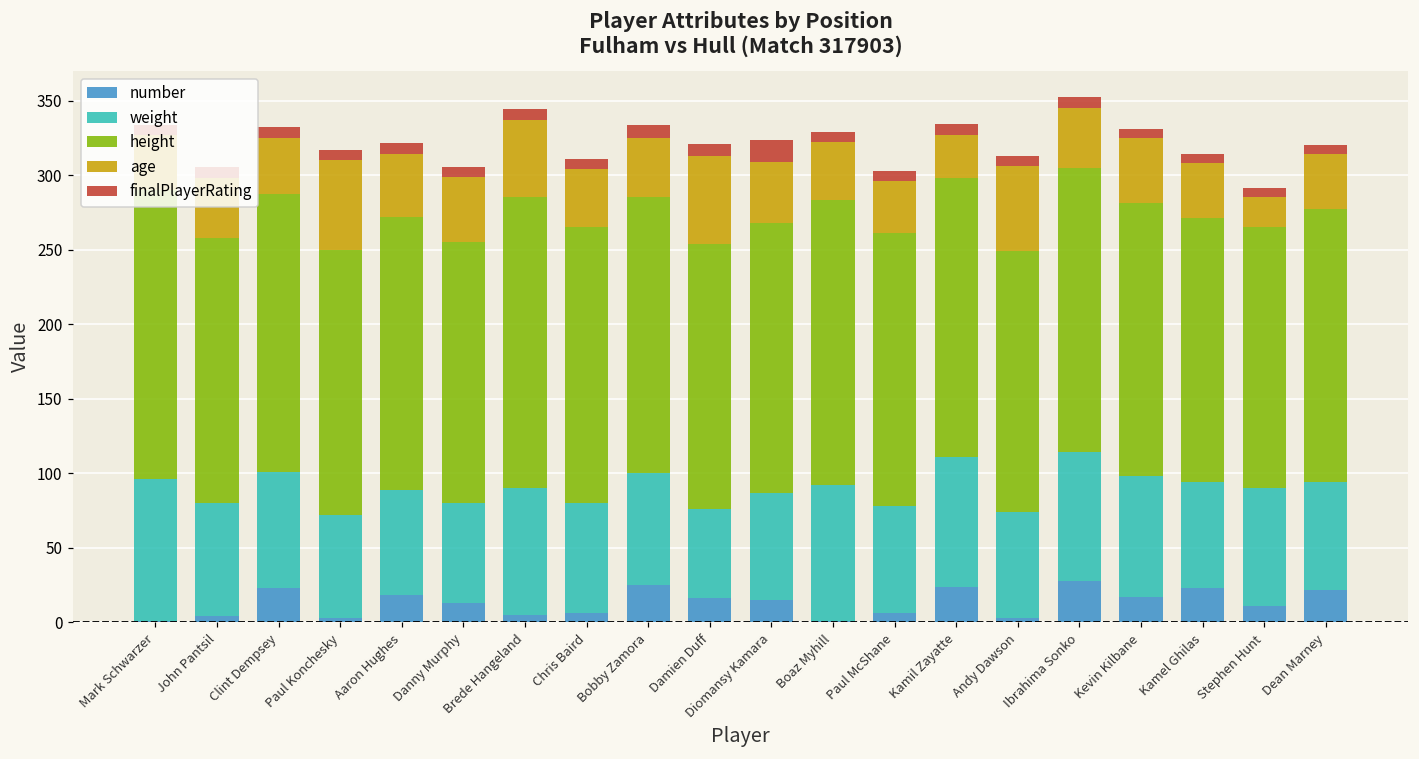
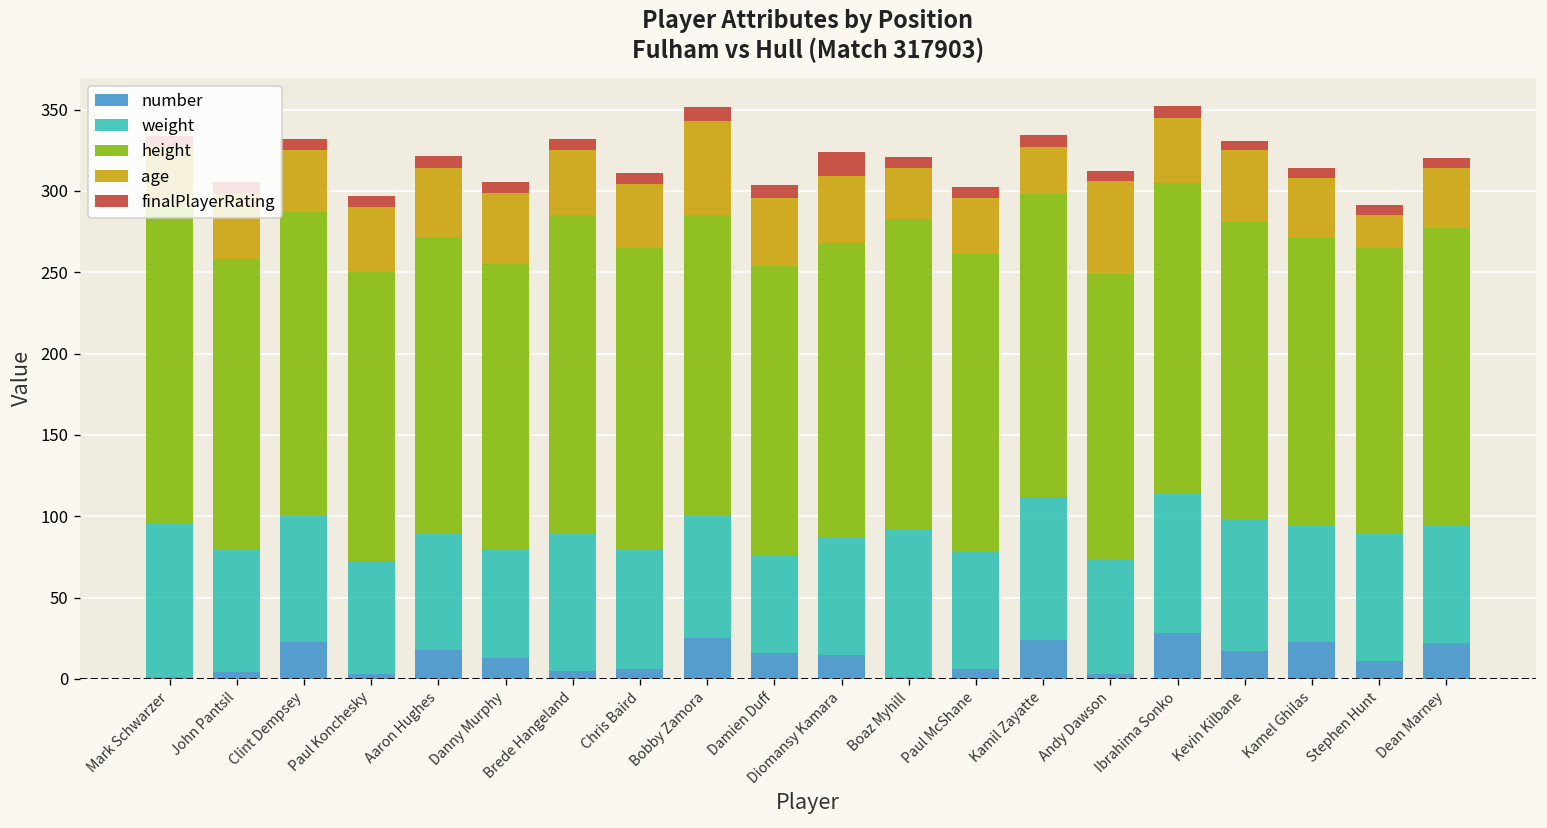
  {
    "height": {
      "John Pantsil": 178,
      "Clint Dempsey": 186,
      "Paul Konchesky": 178,
      "Aaron Hughes": 183,
      "Danny Murphy": 175,
      "Brede Hangeland": 195,
      "Chris Baird": 185,
      "Bobby Zamora": 185,
      "Damien Duff": 178,
      "Diomansy Kamara": 181,
      "Boaz Myhill": 191,
      "Paul McShane": 183,
      "Kamil Zayatte": 187,
      "Andy Dawson": 175,
      "Ibrahima Sonko": 191,
      "Kevin Kilbane": 183,
      "Kamel Ghilas": 177,
      "Stephen Hunt": 175,
      "Dean Marney": 183
    },
    "age": {
      "Clint Dempsey": 38,
-     "Paul Konchesky": 60,
+     "Paul Konchesky": 40,
      "Aaron Hughes": 42,
      "Danny Murphy": 44,
-     "Brede Hangeland": 52,
+     "Brede Hangeland": 40,
      "Chris Baird": 39,
-     "Bobby Zamora": 40,
-     "Damien Duff": 59,
+     "Bobby Zamora": 58,
+     "Damien Duff": 42,
      "Diomansy Kamara": 41,
-     "Boaz Myhill": 39,
+     "Boaz Myhill": 31,
      "Paul McShane": 35,
      "Kamil Zayatte": 29,
      "Andy Dawson": 57,
      "Ibrahima Sonko": 40,
      "Kevin Kilbane": 44,
      "Kamel Ghilas": 37,
      "Stephen Hunt": 20,
      "Dean Marney": 37
    },
    "finalPlayerRating": {
      "Clint Dempsey": 7,
      "Paul Konchesky": 7,
      "Aaron Hughes": 8,
      "Danny Murphy": 7,
      "Brede Hangeland": 7,
      "Chris Baird": 7,
      "Bobby Zamora": 8,
      "Damien Duff": 8,
      "Diomansy Kamara": 15,
      "Boaz Myhill": 7,
      "Paul McShane": 7,
      "Kamil Zayatte": 7,
      "Andy Dawson": 7,
      "Ibrahima Sonko": 7,
      "Kevin Kilbane": 6,
      "Kamel Ghilas": 6,
      "Stephen Hunt": 6,
      "Dean Marney": 6
    }
  }
